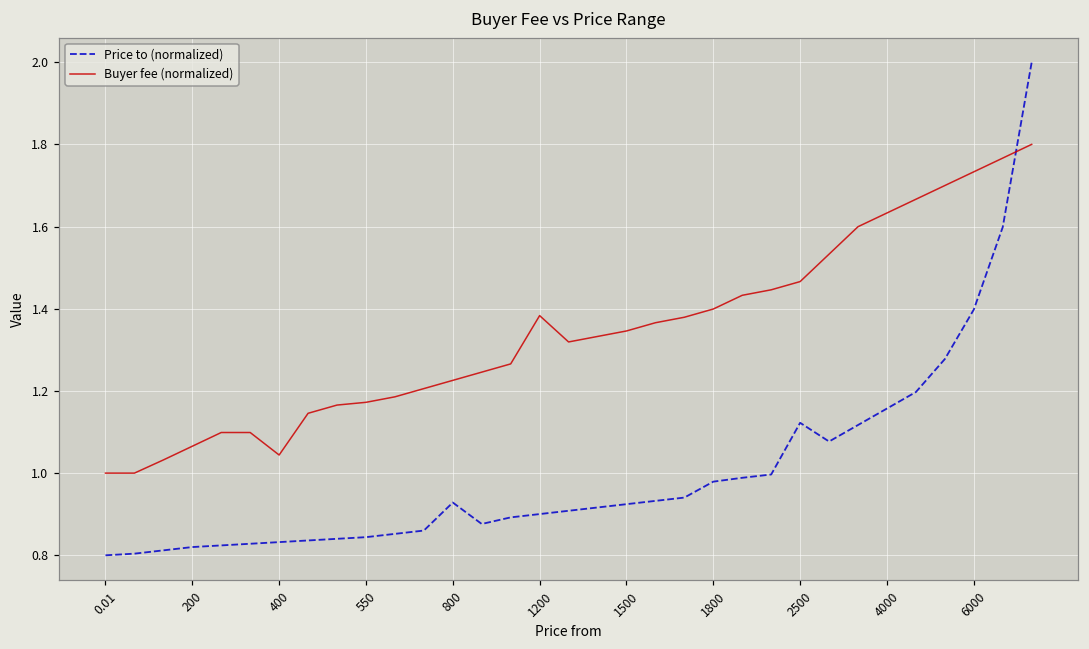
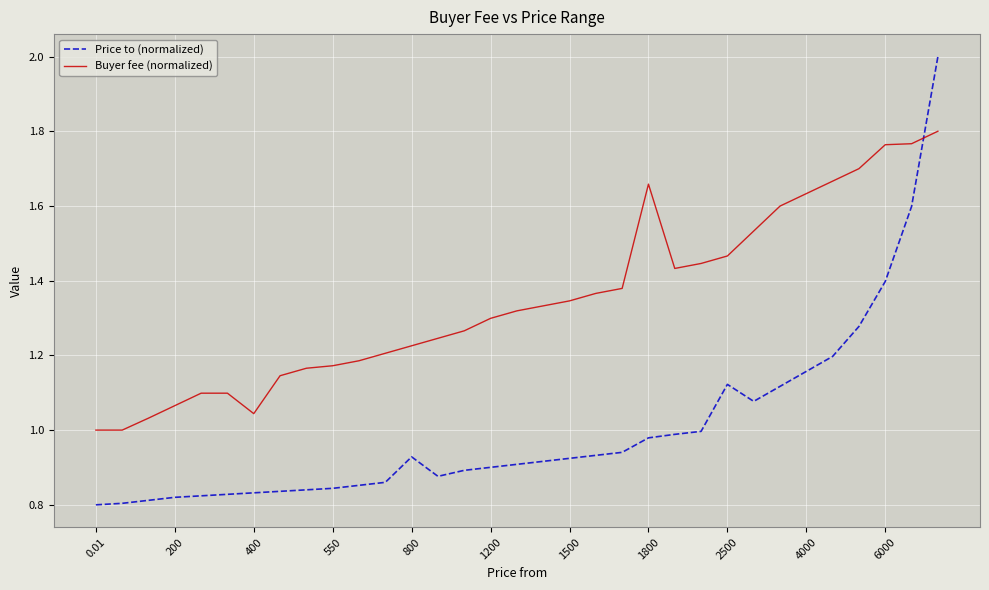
  {
    "Price to (normalized)": {
      "0.01": 0.80,
      "200": 0.82,
      "400": 0.83,
      "550": 0.84,
      "800": 0.93,
      "1200": 0.90,
      "1500": 0.92,
      "1800": 0.98,
      "2500": 1.12,
      "4000": 1.16,
      "6000": 1.40
    },
    "Buyer fee (normalized)": {
      "0.01": 1.00,
      "200": 1.07,
      "400": 1.04,
      "550": 1.17,
      "800": 1.23,
-     "1200": 1.38,
+     "1200": 1.30,
      "1500": 1.35,
-     "1800": 1.40,
+     "1800": 1.66,
      "2500": 1.47,
      "4000": 1.63,
-     "6000": 1.73
+     "6000": 1.76
    }
  }
